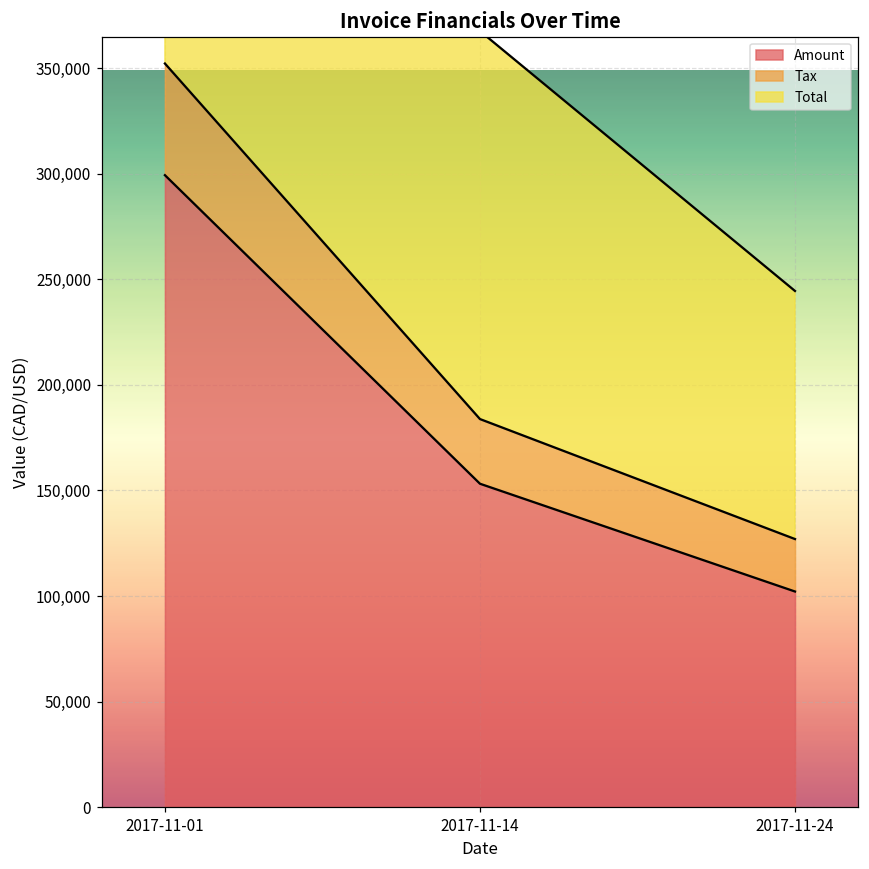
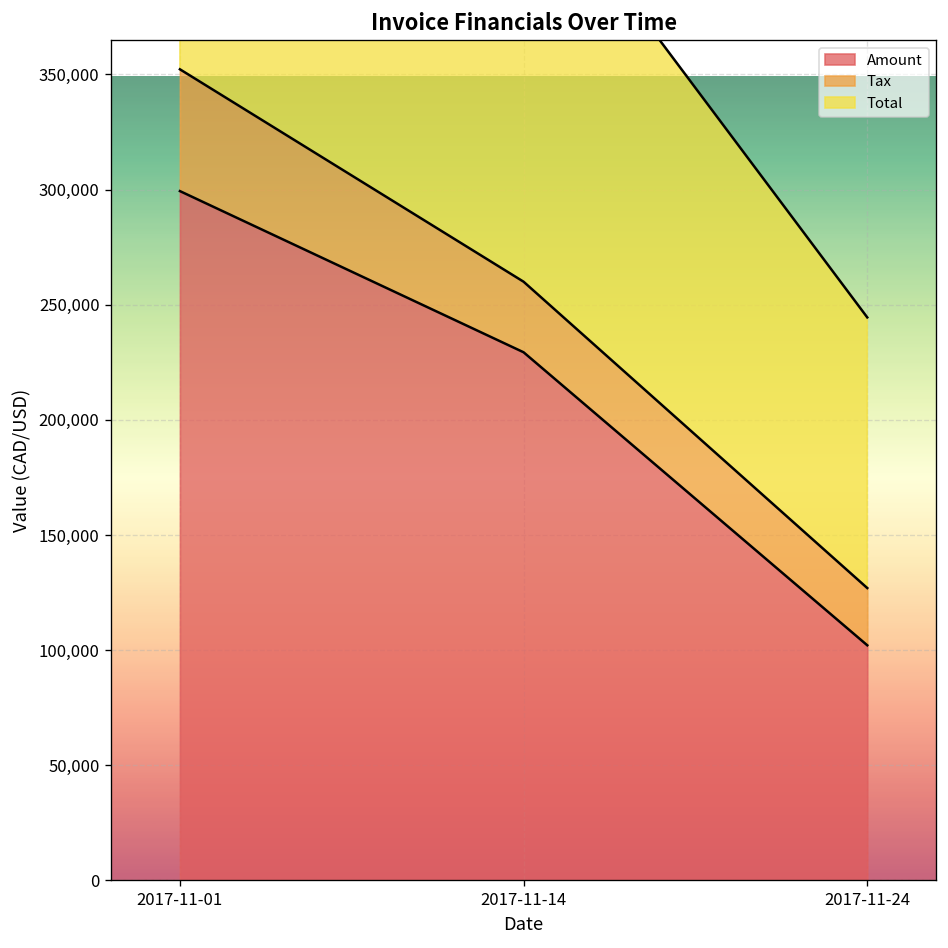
  {
    "Amount": {
      "2017-11-01": "299,000",
-     "2017-11-14": "153,000",
+     "2017-11-14": "229,000",
      "2017-11-24": "102,000"
    },
    "Tax": {
      "2017-11-01": "53,000",
      "2017-11-14": "31,000",
      "2017-11-24": "25,000"
    },
    "Total": {
      "2017-11-24": "118,000"
    }
  }
